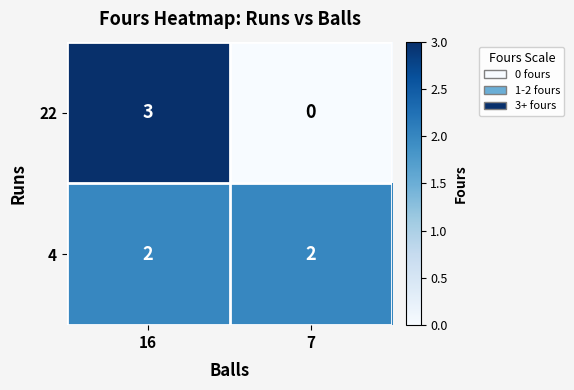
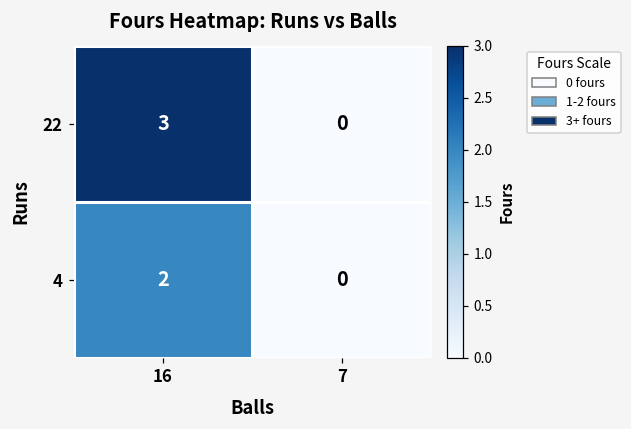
  {
    "22": {
      "16": 3,
      "7": 0
    },
    "4": {
      "16": 2,
-     "7": 2
+     "7": 0
    }
  }
